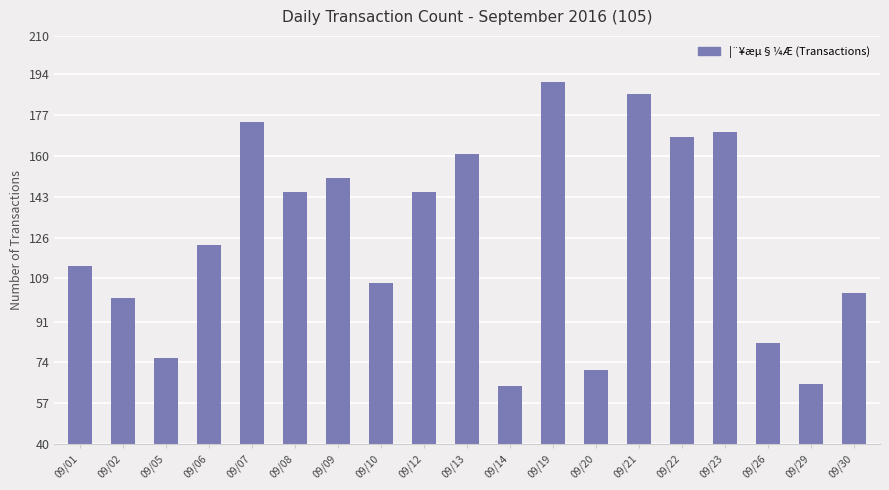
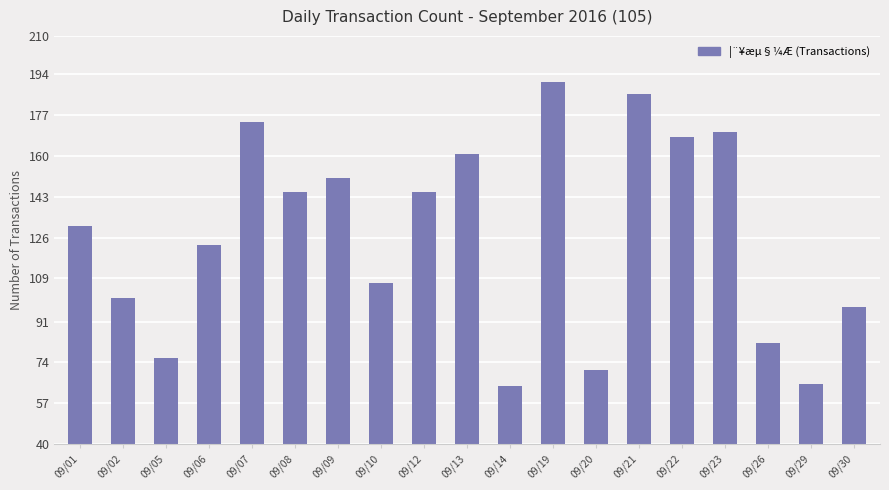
  {
-   "09/01": 114,
+   "09/01": 131,
    "09/02": 101,
    "09/05": 76,
    "09/06": 123,
    "09/07": 174,
    "09/08": 145,
    "09/09": 151,
    "09/10": 107,
    "09/12": 145,
    "09/13": 161,
    "09/14": 64,
    "09/19": 191,
    "09/20": 71,
    "09/21": 186,
    "09/22": 168,
    "09/23": 170,
    "09/26": 82,
    "09/29": 65,
-   "09/30": 103
+   "09/30": 97
  }
